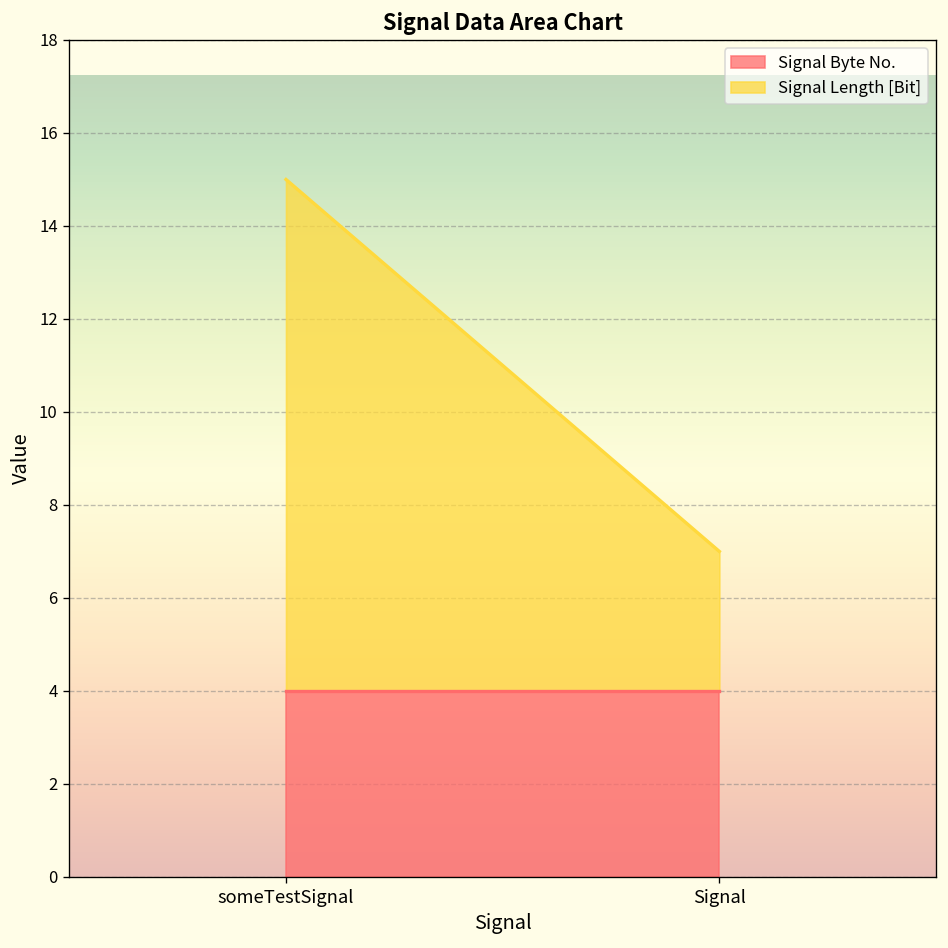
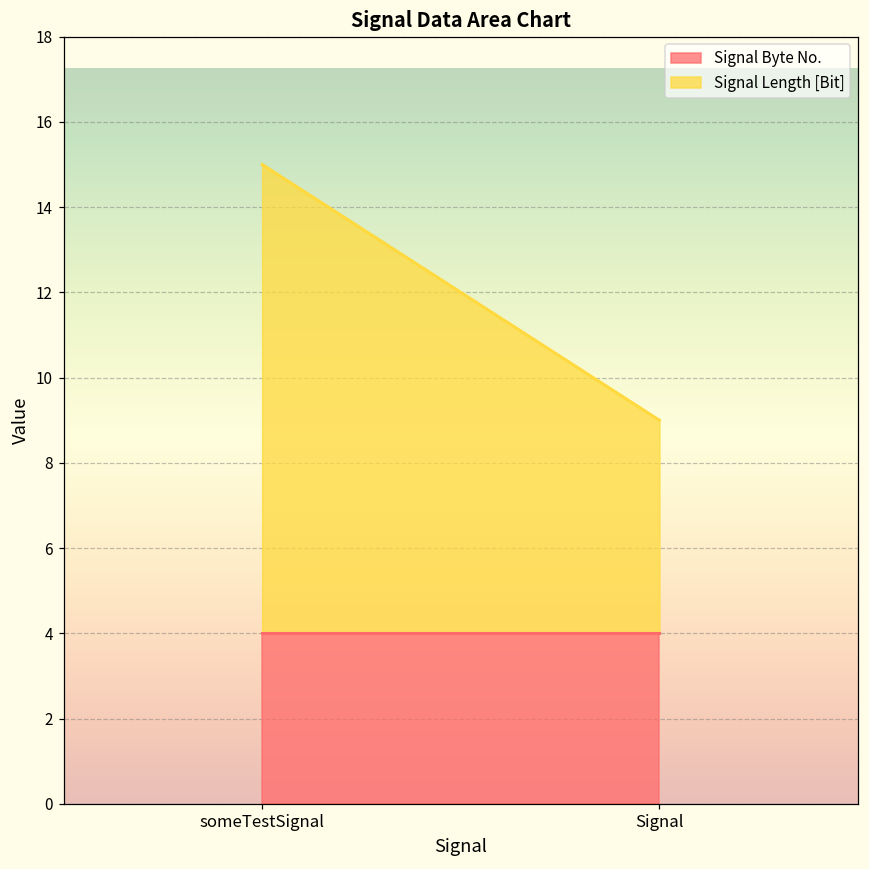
  {
    "Signal Byte No.": {
      "someTestSignal": 4,
      "Signal": 4
    },
    "Signal Length [Bit]": {
      "someTestSignal": 11,
-     "Signal": 3
+     "Signal": 5
    }
  }
